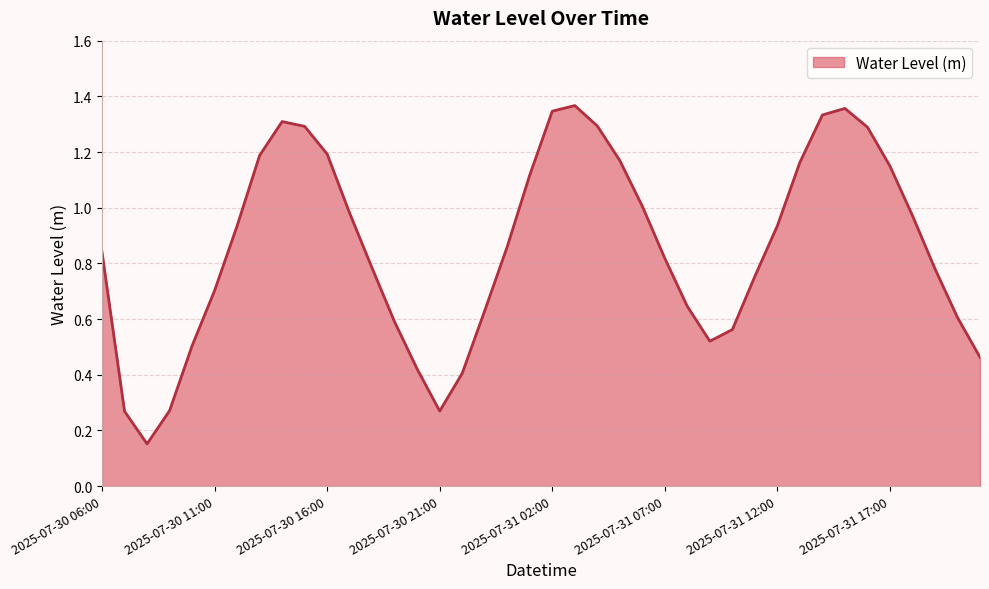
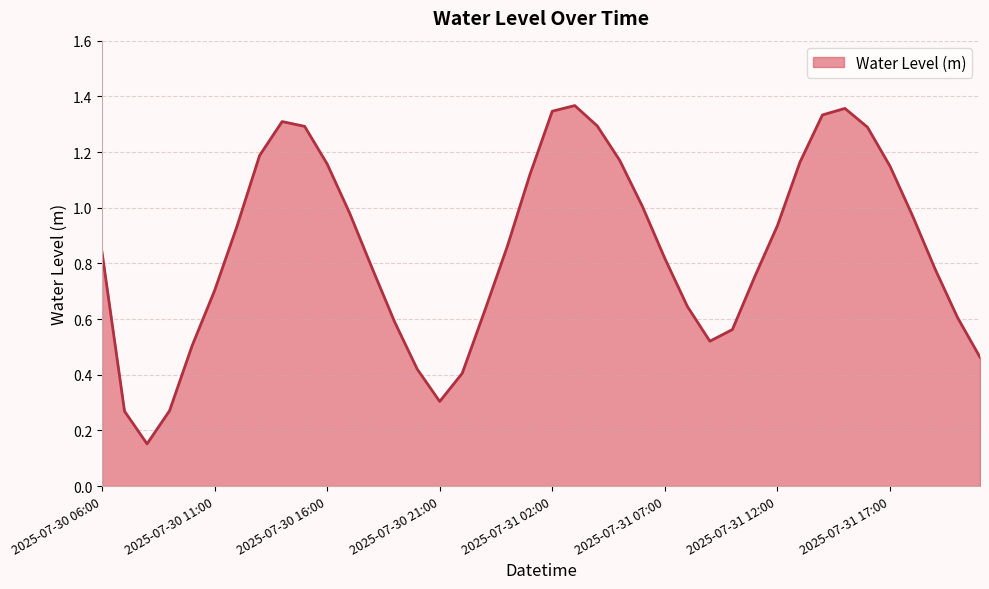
  {
    "2025-07-30 06:00": 0.84,
    "2025-07-30 11:00": 0.70,
-   "2025-07-30 16:00": 1.19,
-   "2025-07-30 21:00": 0.27,
+   "2025-07-30 16:00": 1.16,
+   "2025-07-30 21:00": 0.30,
    "2025-07-31 02:00": 1.35,
    "2025-07-31 07:00": 0.82,
    "2025-07-31 12:00": 0.94,
    "2025-07-31 17:00": 1.15
  }
